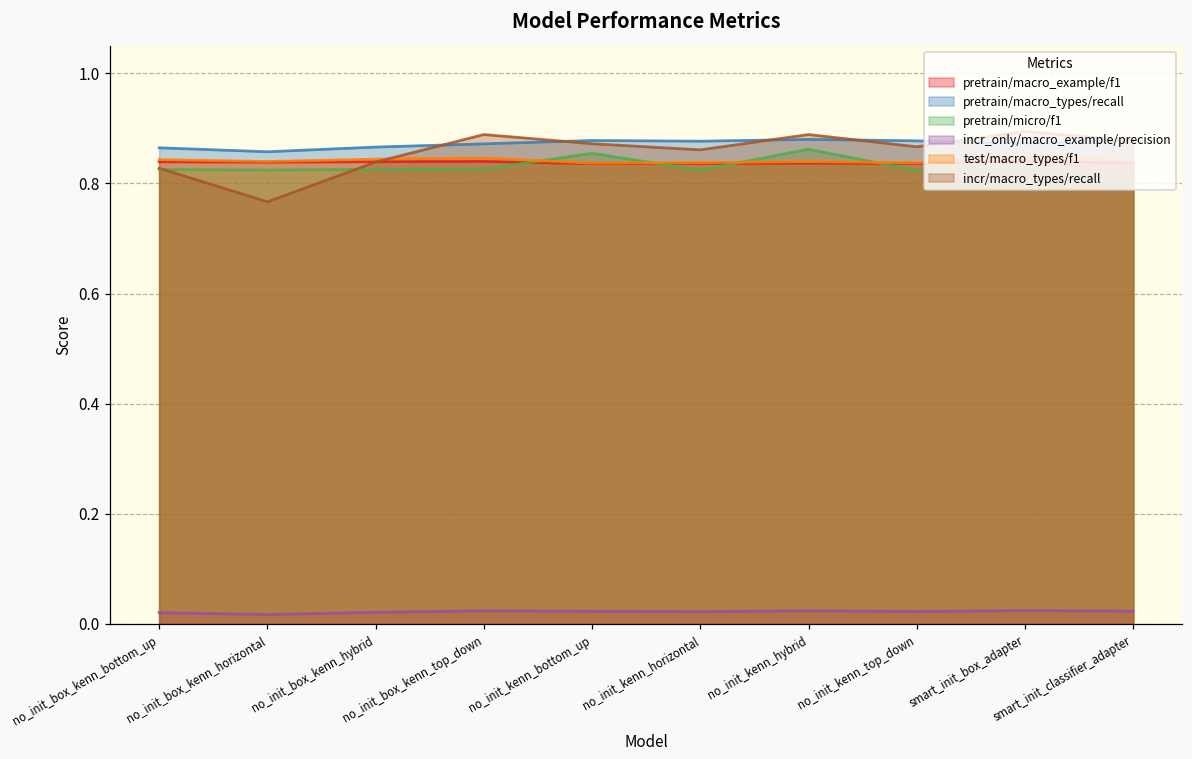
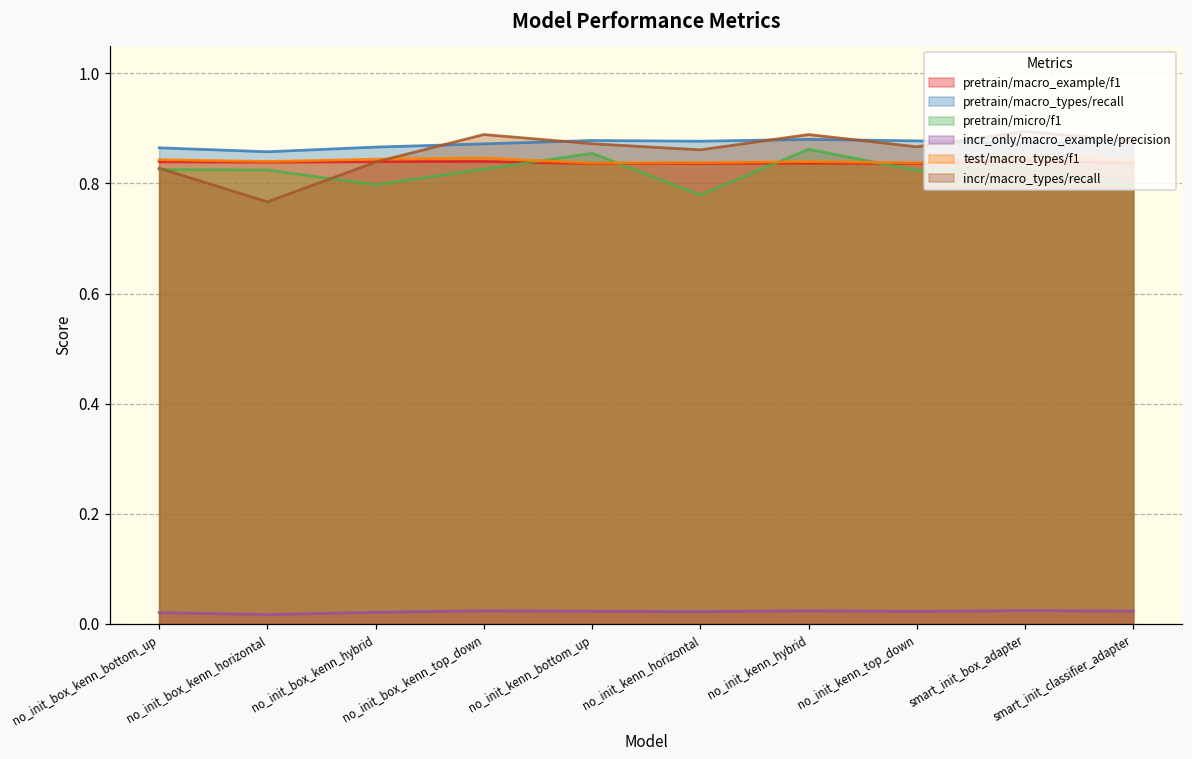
  {
    "pretrain/micro/f1": {
      "no_init_box_kenn_horizontal": 0.82,
-     "no_init_box_kenn_hybrid": 0.83,
+     "no_init_box_kenn_hybrid": 0.80,
      "no_init_box_kenn_top_down": 0.83,
      "no_init_kenn_bottom_up": 0.85,
-     "no_init_kenn_horizontal": 0.82,
+     "no_init_kenn_horizontal": 0.78,
      "no_init_kenn_hybrid": 0.86,
      "no_init_kenn_top_down": 0.82,
      "smart_init_classifier_adapter": 0.80
    }
  }
